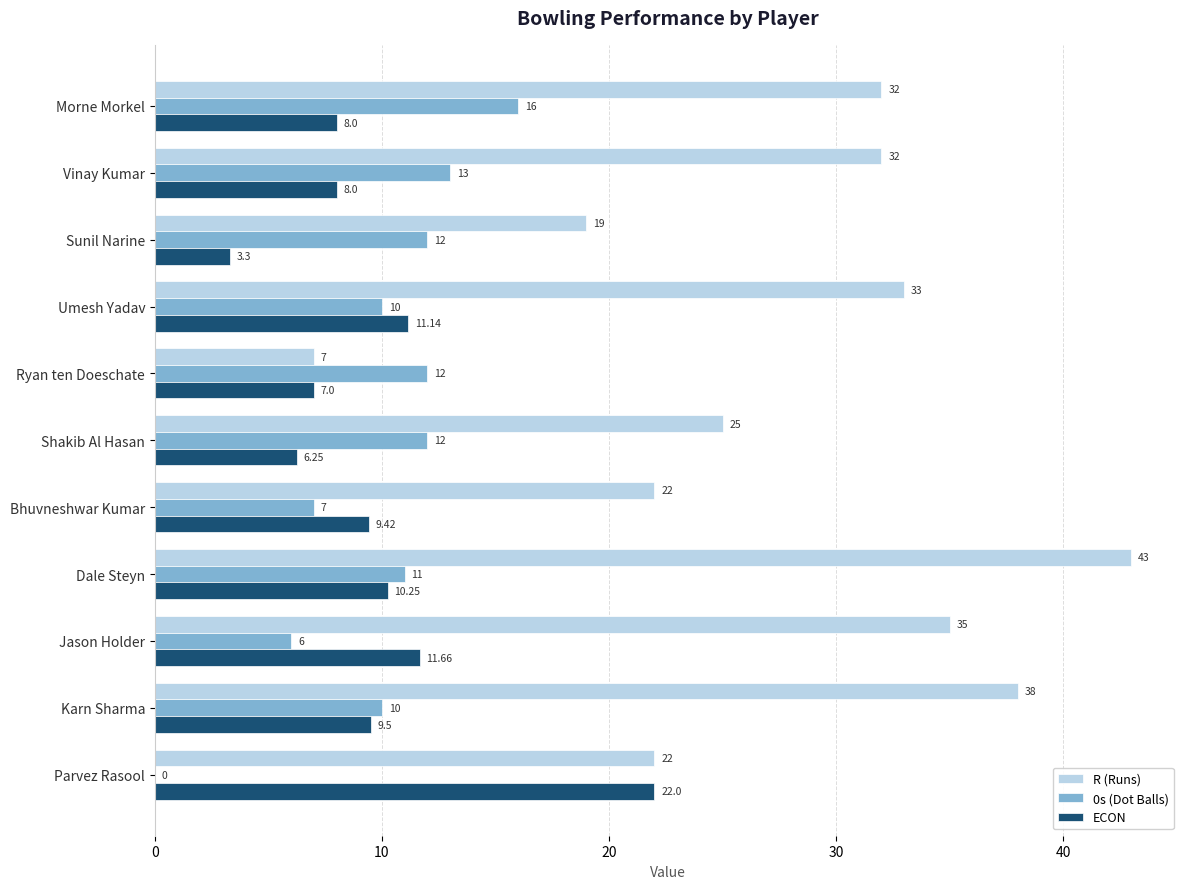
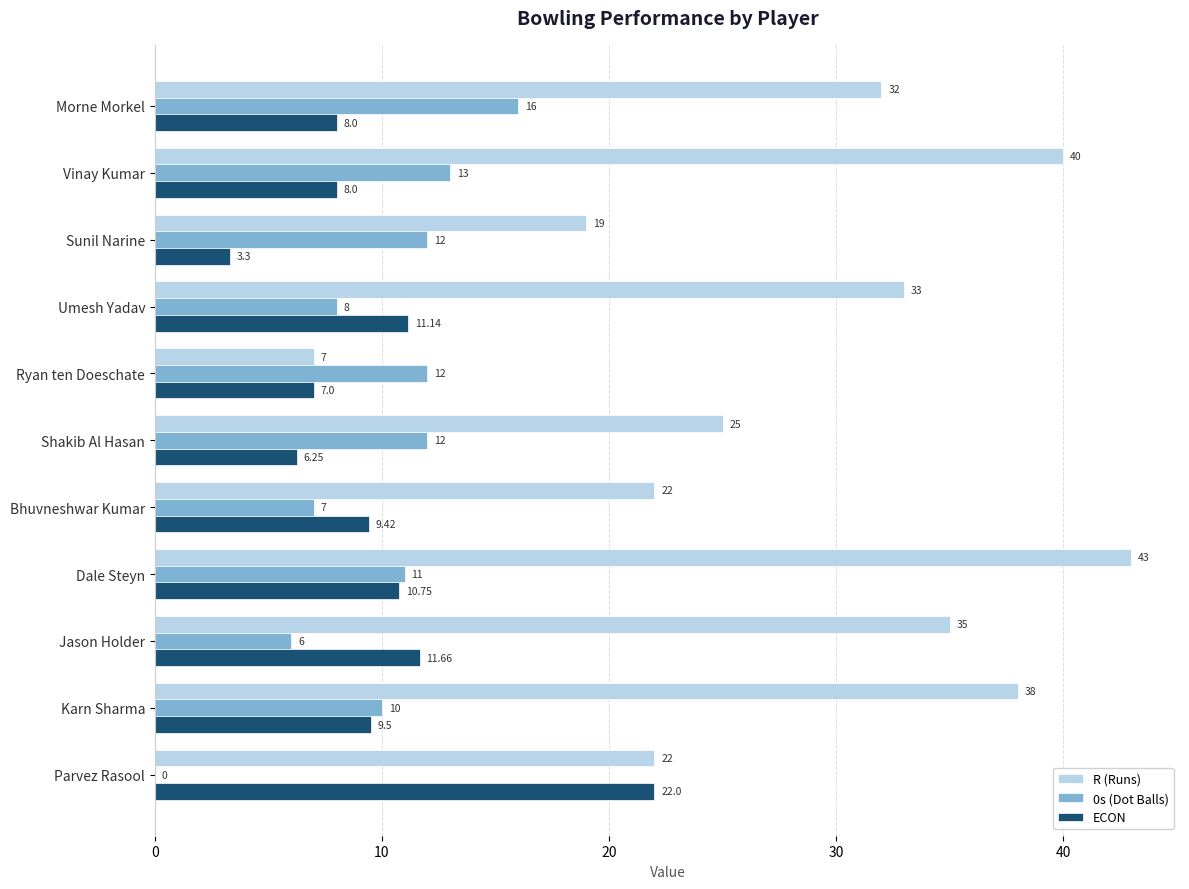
  {
    "R (Runs)": {
      "Morne Morkel": 32,
-     "Vinay Kumar": 32,
+     "Vinay Kumar": 40,
      "Sunil Narine": 19,
      "Umesh Yadav": 33,
      "Ryan ten Doeschate": 7,
      "Shakib Al Hasan": 25,
      "Bhuvneshwar Kumar": 22,
      "Dale Steyn": 43,
      "Jason Holder": 35,
      "Karn Sharma": 38,
      "Parvez Rasool": 22
    },
    "0s (Dot Balls)": {
      "Morne Morkel": 16,
      "Vinay Kumar": 13,
      "Sunil Narine": 12,
-     "Umesh Yadav": 10,
+     "Umesh Yadav": 8,
      "Ryan ten Doeschate": 12,
      "Shakib Al Hasan": 12,
      "Bhuvneshwar Kumar": 7,
      "Dale Steyn": 11,
      "Jason Holder": 6,
      "Karn Sharma": 10,
      "Parvez Rasool": 0
    },
    "ECON": {
      "Morne Morkel": 8.0,
      "Vinay Kumar": 8.0,
      "Sunil Narine": 3.3,
      "Umesh Yadav": 11.14,
      "Ryan ten Doeschate": 7.0,
      "Shakib Al Hasan": 6.25,
      "Bhuvneshwar Kumar": 9.42,
-     "Dale Steyn": 10.25,
+     "Dale Steyn": 10.75,
      "Jason Holder": 11.66,
      "Karn Sharma": 9.5,
      "Parvez Rasool": 22.0
    }
  }
